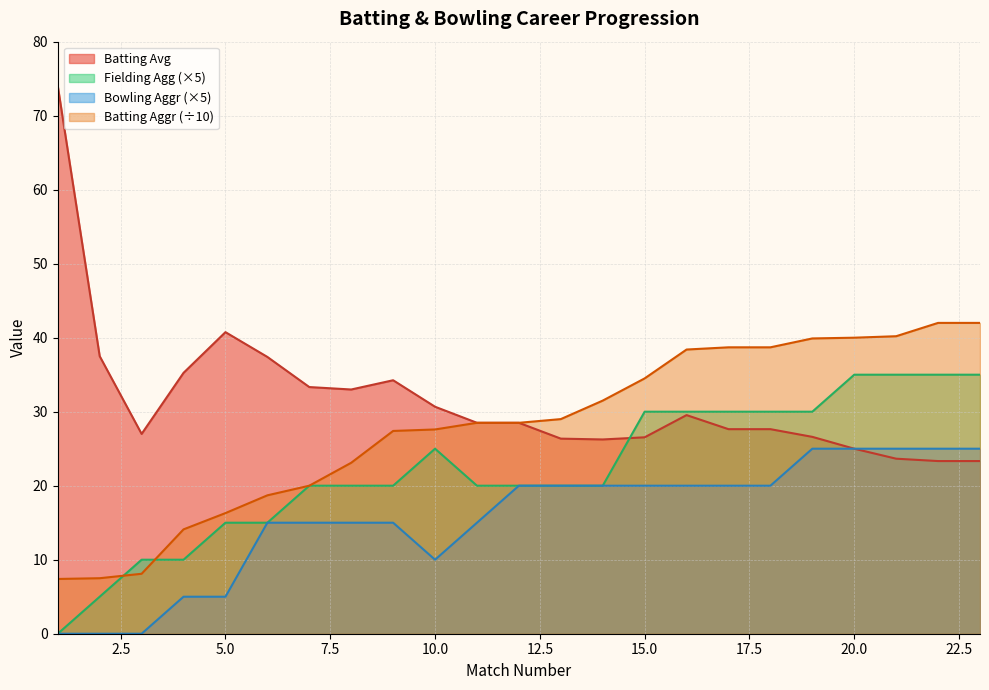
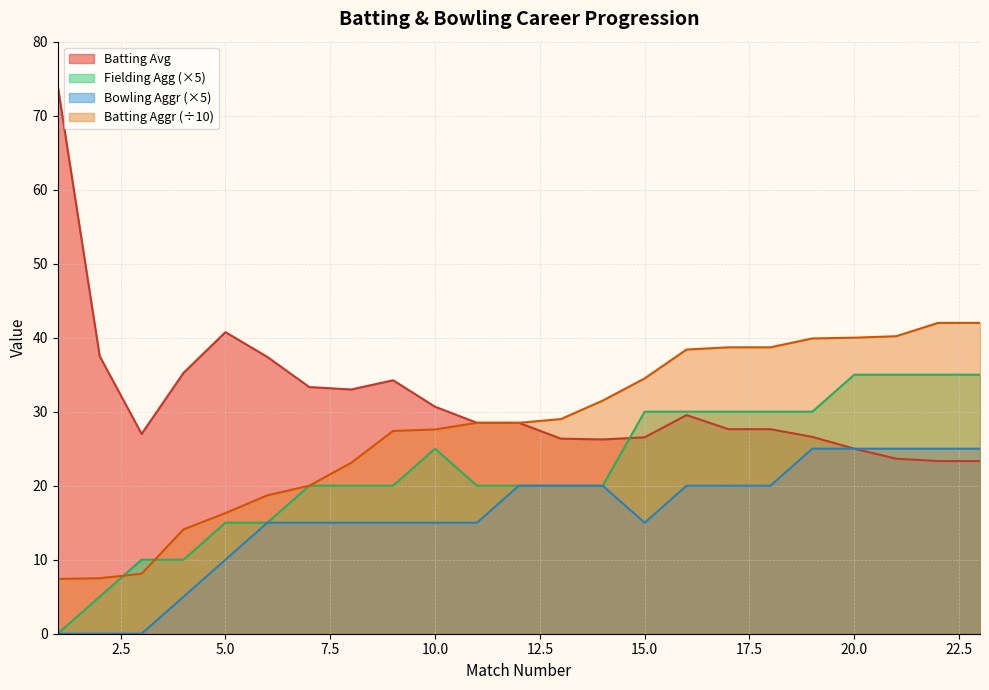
  {
    "Fielding Agg (×5)": {
      "5.0": 15,
      "10.0": 25,
      "15.0": 30,
      "20.0": 35
    },
    "Bowling Aggr (×5)": {
-     "5.0": 5,
-     "10.0": 10,
-     "15.0": 20
+     "5.0": 10,
+     "10.0": 15,
+     "15.0": 15
    }
  }
